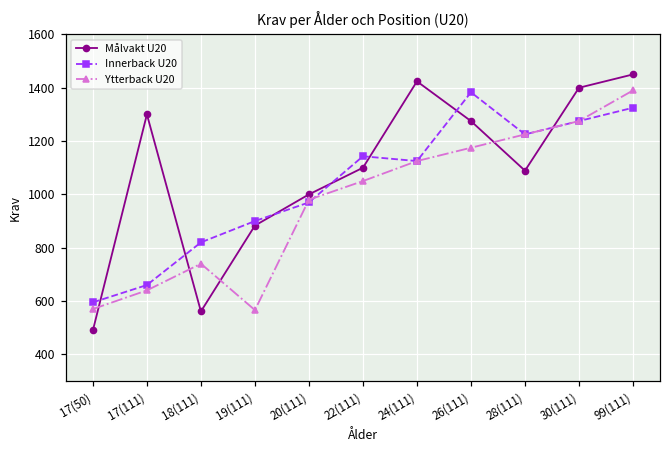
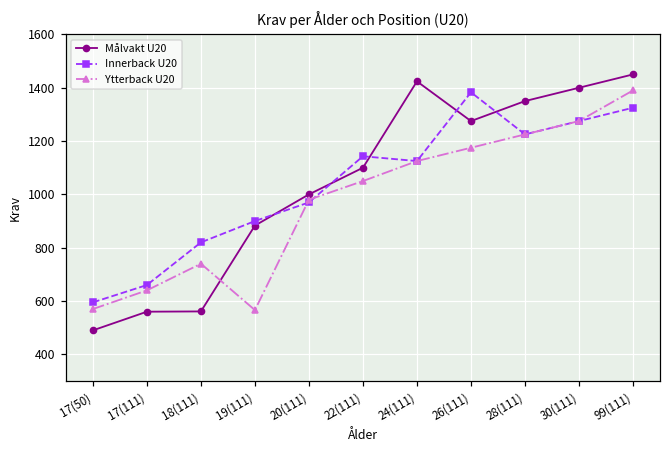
  {
    "Målvakt U20": {
      "17(50)": 490,
-     "17(111)": 1300,
+     "17(111)": 560,
      "18(111)": 560,
      "19(111)": 880,
      "20(111)": 1000,
      "22(111)": 1100,
      "24(111)": 1420,
      "26(111)": 1280,
-     "28(111)": 1090,
+     "28(111)": 1350,
      "30(111)": 1400,
      "99(111)": 1450
    },
    "Innerback U20": {
      "17(50)": 600,
      "17(111)": 660,
      "18(111)": 820,
      "19(111)": 900,
      "22(111)": 1140,
      "26(111)": 1380,
      "99(111)": 1330
    },
    "Ytterback U20": {
      "17(50)": 570,
      "17(111)": 640,
      "18(111)": 740,
      "19(111)": 570,
      "22(111)": 1050,
      "26(111)": 1180,
      "99(111)": 1390
    }
  }
